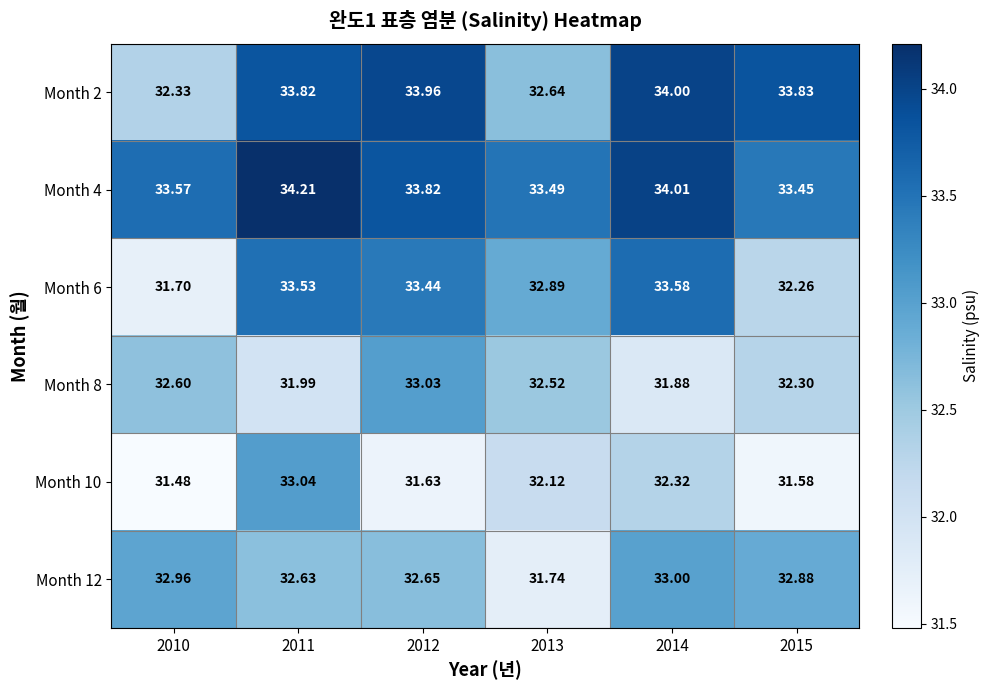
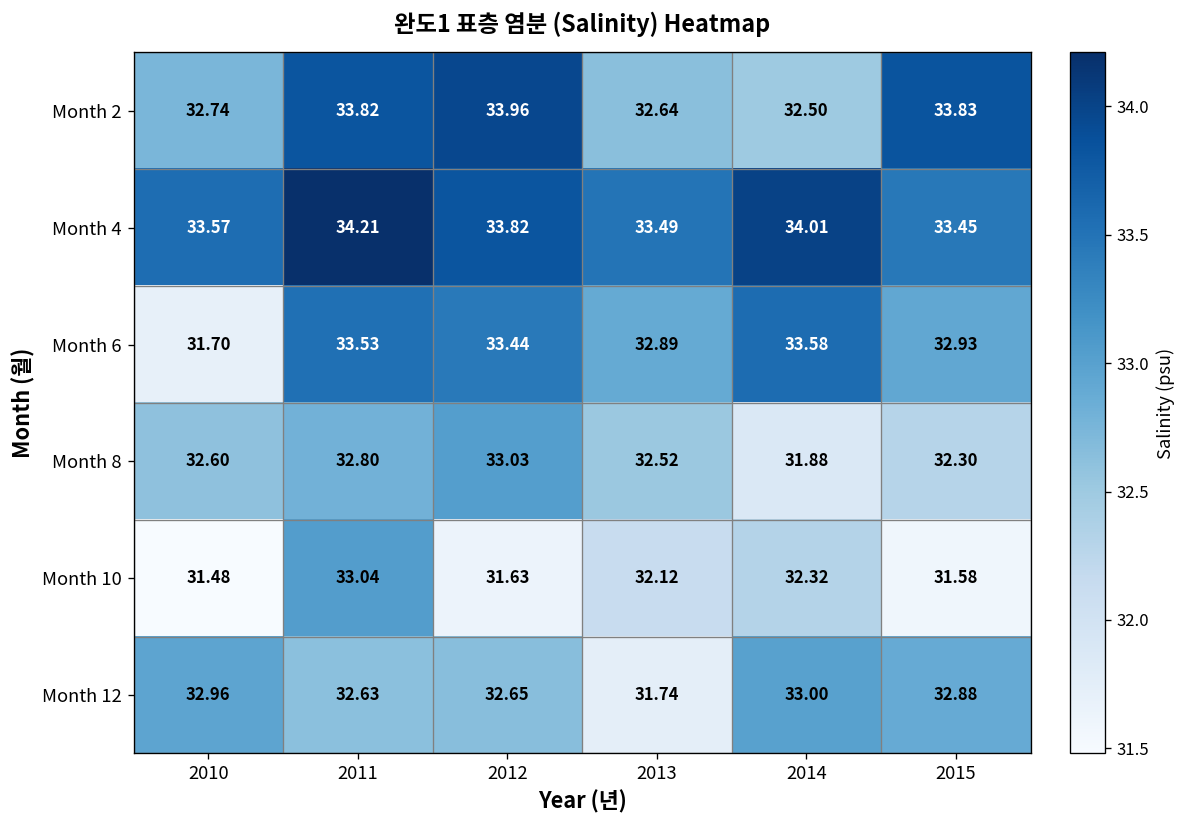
  {
    "Month 2": {
-     "2010": 32.33,
+     "2010": 32.74,
      "2011": 33.82,
      "2012": 33.96,
      "2013": 32.64,
-     "2014": 34.00,
+     "2014": 32.50,
      "2015": 33.83
    },
    "Month 4": {
      "2010": 33.57,
      "2011": 34.21,
      "2012": 33.82,
      "2013": 33.49,
      "2014": 34.01,
      "2015": 33.45
    },
    "Month 6": {
      "2010": 31.70,
      "2011": 33.53,
      "2012": 33.44,
      "2013": 32.89,
      "2014": 33.58,
-     "2015": 32.26
+     "2015": 32.93
    },
    "Month 8": {
      "2010": 32.60,
-     "2011": 31.99,
+     "2011": 32.80,
      "2012": 33.03,
      "2013": 32.52,
      "2014": 31.88,
      "2015": 32.30
    },
    "Month 10": {
      "2010": 31.48,
      "2011": 33.04,
      "2012": 31.63,
      "2013": 32.12,
      "2014": 32.32,
      "2015": 31.58
    },
    "Month 12": {
      "2010": 32.96,
      "2011": 32.63,
      "2012": 32.65,
      "2013": 31.74,
      "2014": 33.00,
      "2015": 32.88
    }
  }
